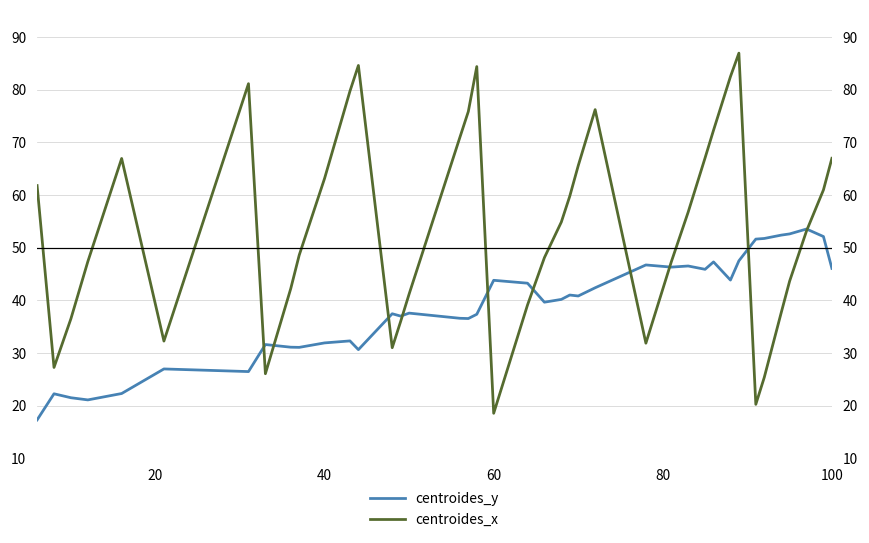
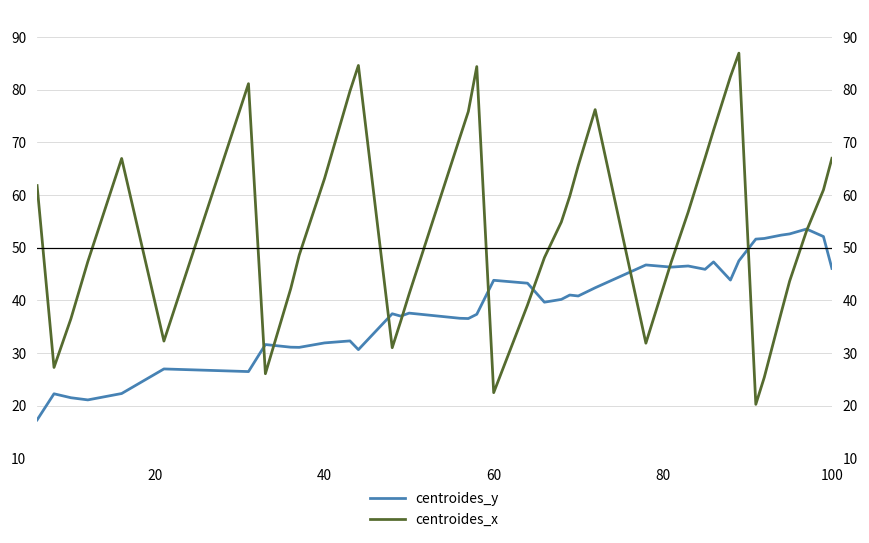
  {
    "centroides_y": {
      "40": 32,
      "60": 44,
      "100": 46
    },
    "centroides_x": {
      "40": 63,
-     "60": 19,
+     "60": 22,
      "100": 67
    }
  }
